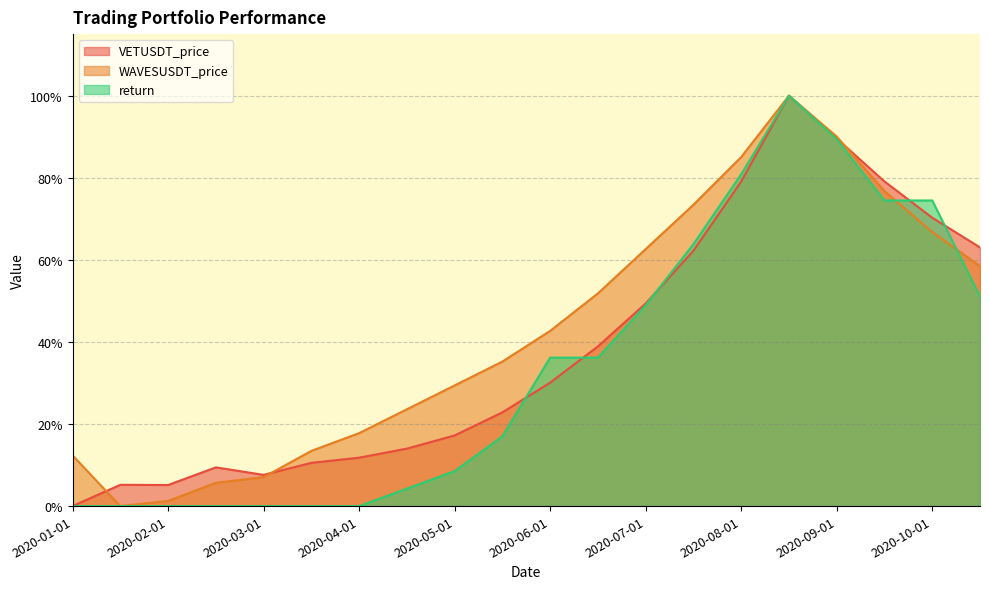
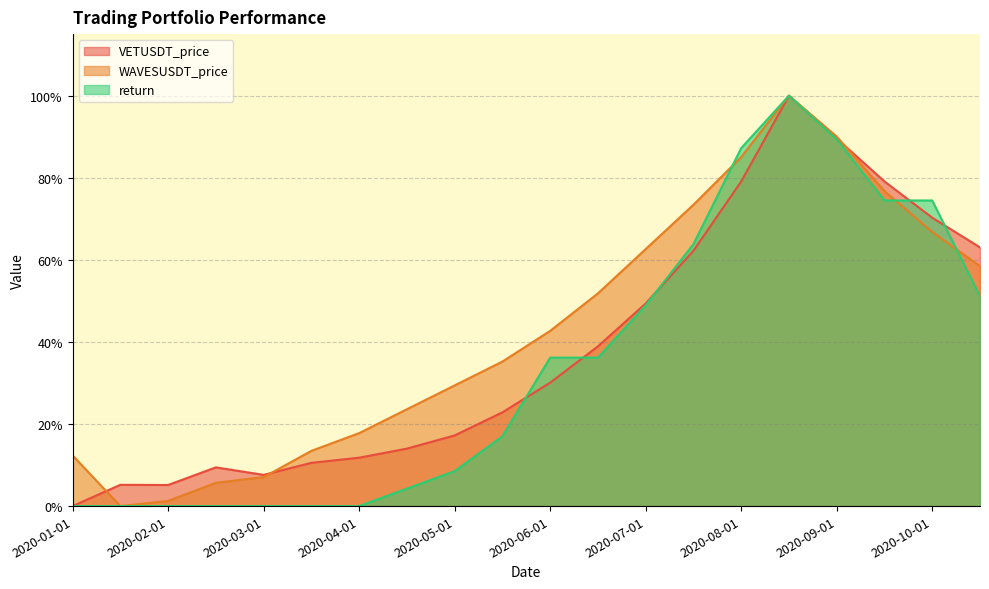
  {
    "return": {
      "2020-02-01": "0%",
      "2020-03-01": "0%",
      "2020-04-01": "0%",
      "2020-05-01": "9%",
      "2020-06-01": "36%",
-     "2020-08-01": "81%",
+     "2020-08-01": "87%",
      "2020-10-01": "74%"
    }
  }
